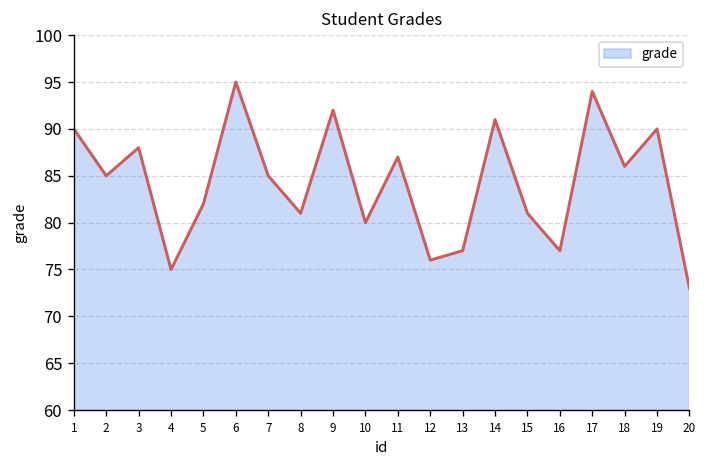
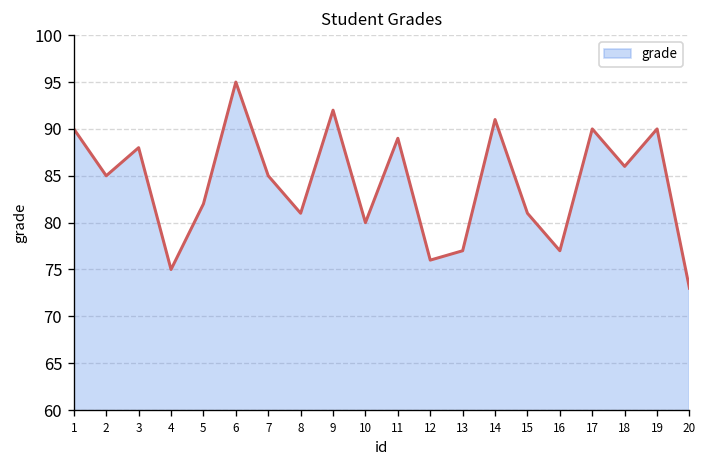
  {
    "1": 90,
    "2": 85,
    "3": 88,
    "4": 75,
    "5": 82,
    "6": 95,
    "7": 85,
    "8": 81,
    "9": 92,
    "10": 80,
-   "11": 87,
+   "11": 89,
    "12": 76,
    "13": 77,
    "14": 91,
    "15": 81,
    "16": 77,
-   "17": 94,
+   "17": 90,
    "18": 86,
    "19": 90,
    "20": 73
  }
